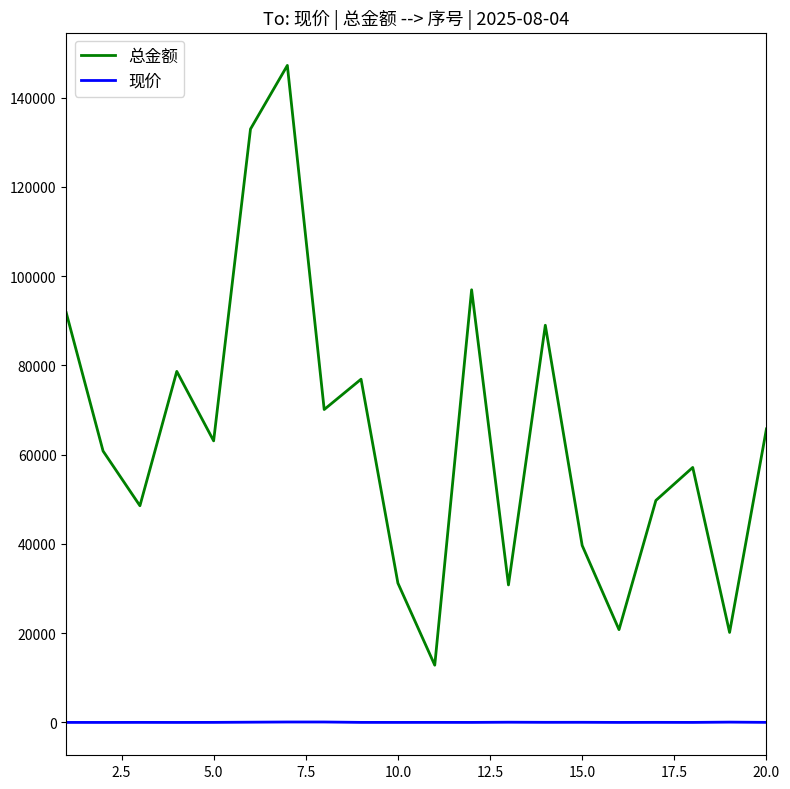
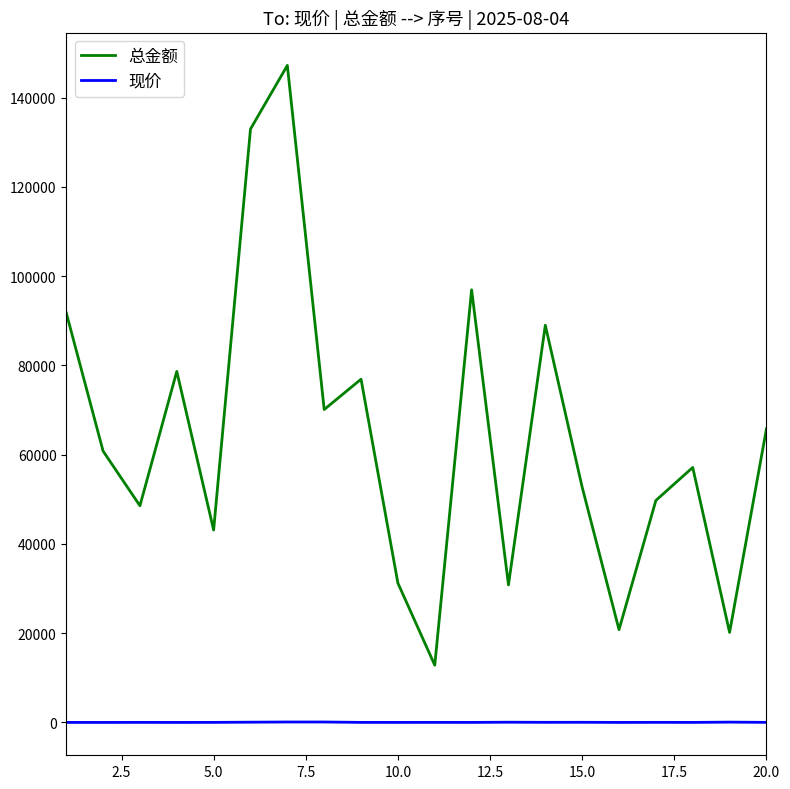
  {
    "总金额": {
-     "5.0": 63000,
+     "5.0": 43000,
      "10.0": 31000,
-     "15.0": 40000,
+     "15.0": 53000,
      "20.0": 66000
    },
    "现价": {
      "5.0": 0,
      "10.0": 0,
      "15.0": 0,
      "20.0": 0
    }
  }
